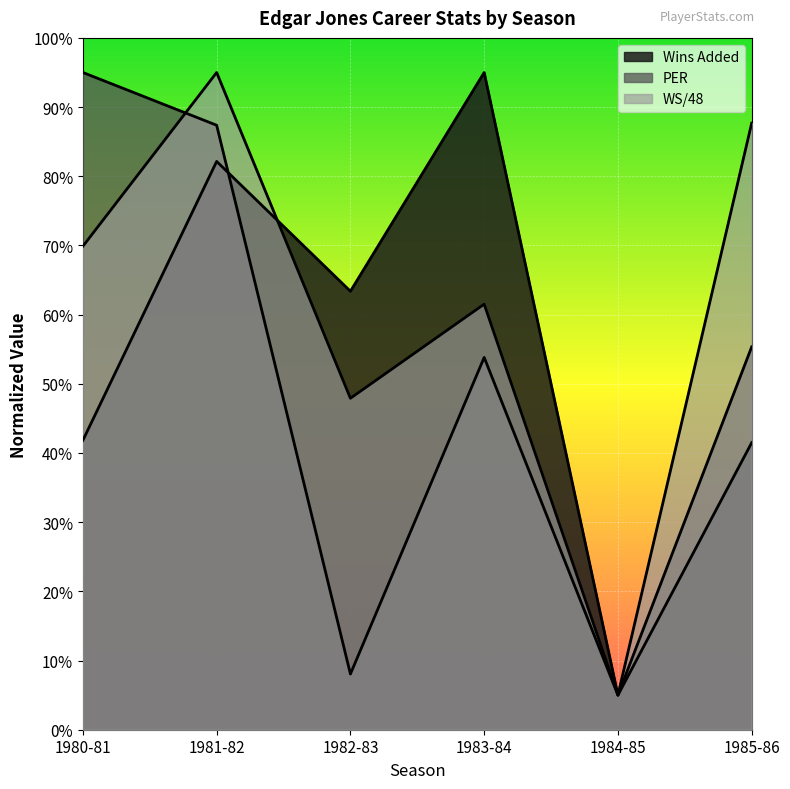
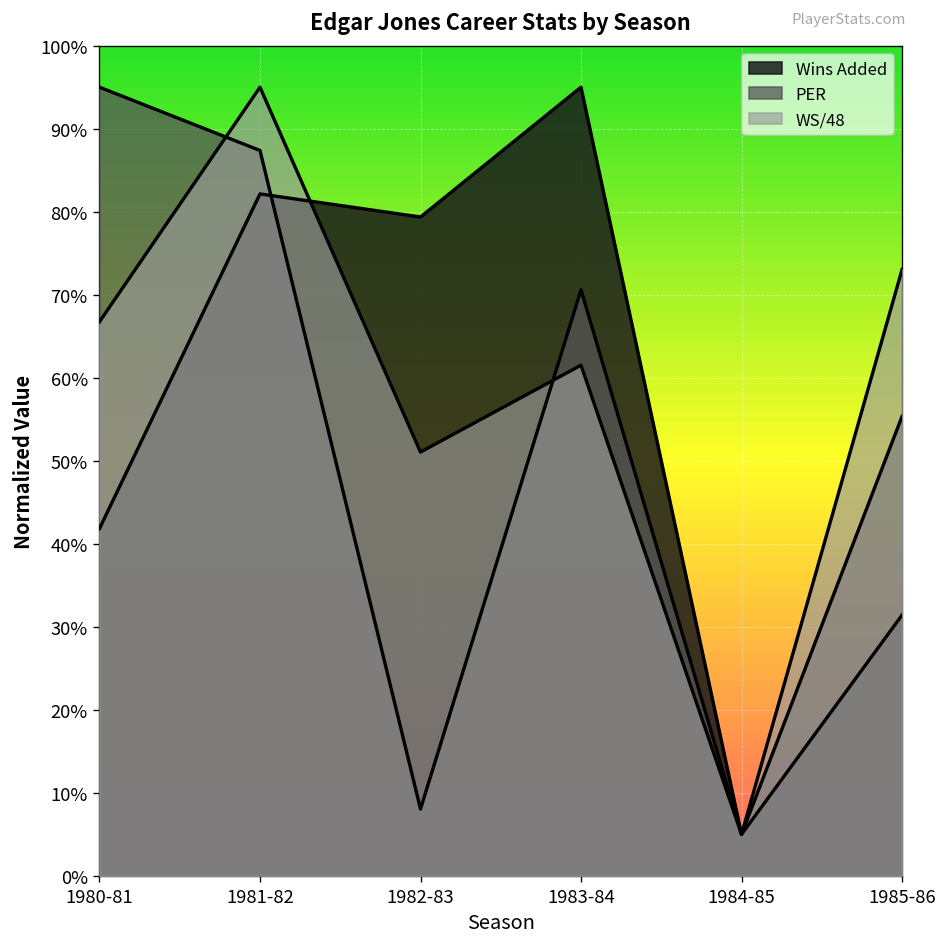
  {
    "Wins Added": {
      "1980-81": "42%",
      "1981-82": "82%",
-     "1982-83": "63%",
+     "1982-83": "79%",
      "1983-84": "95%",
-     "1985-86": "41%"
+     "1985-86": "31%"
    },
    "PER": {
      "1980-81": "95%",
      "1981-82": "87%",
      "1982-83": "8%",
-     "1983-84": "54%",
+     "1983-84": "71%",
      "1985-86": "55%"
    },
    "WS/48": {
-     "1980-81": "70%",
+     "1980-81": "67%",
      "1981-82": "95%",
-     "1982-83": "48%",
+     "1982-83": "51%",
      "1983-84": "62%",
-     "1985-86": "88%"
+     "1985-86": "73%"
    }
  }
